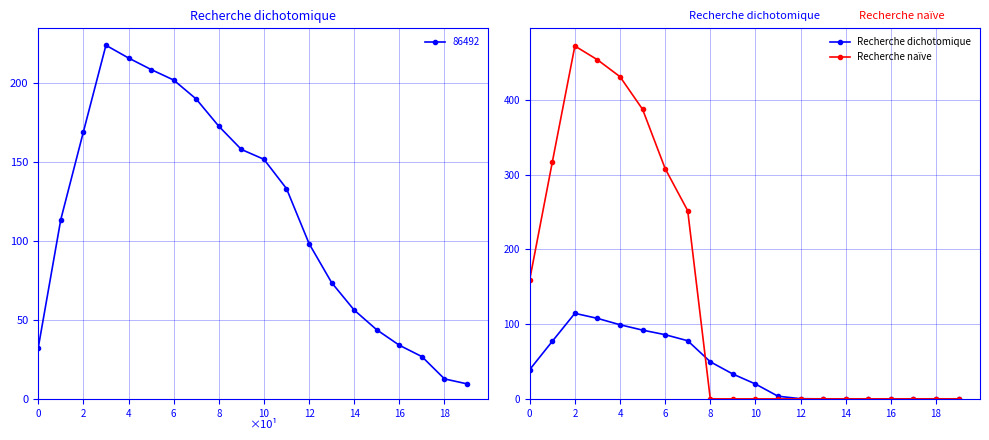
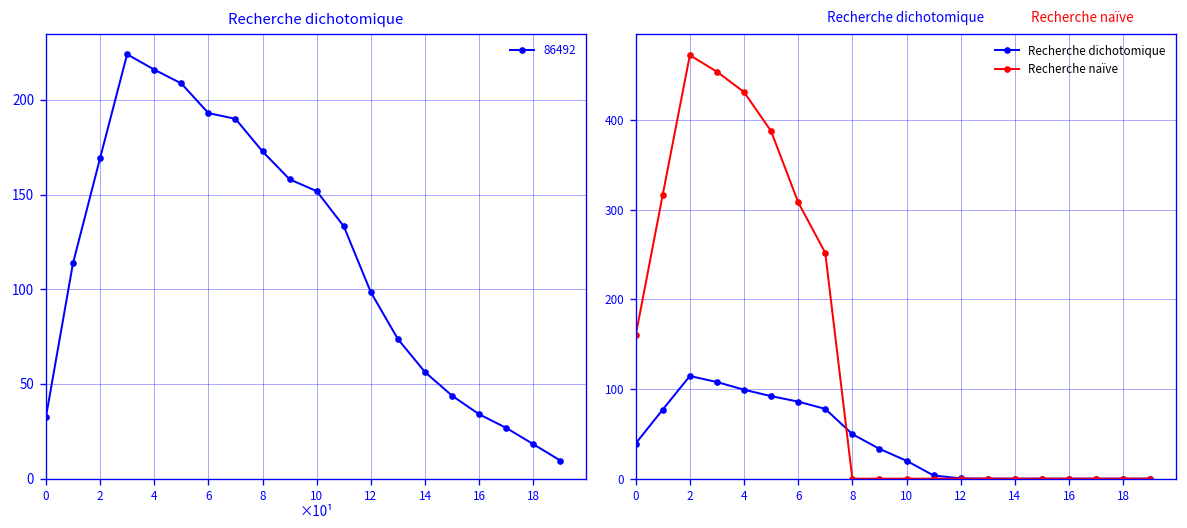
  {
    "Recherche dichotomique": {
      "0": 32,
      "2": 169,
      "4": 216,
-     "6": 202,
+     "6": 193,
      "8": 173,
      "10": 152,
      "12": 98,
      "14": 56,
      "16": 34,
-     "18": 13
+     "18": 18
    }
  }
